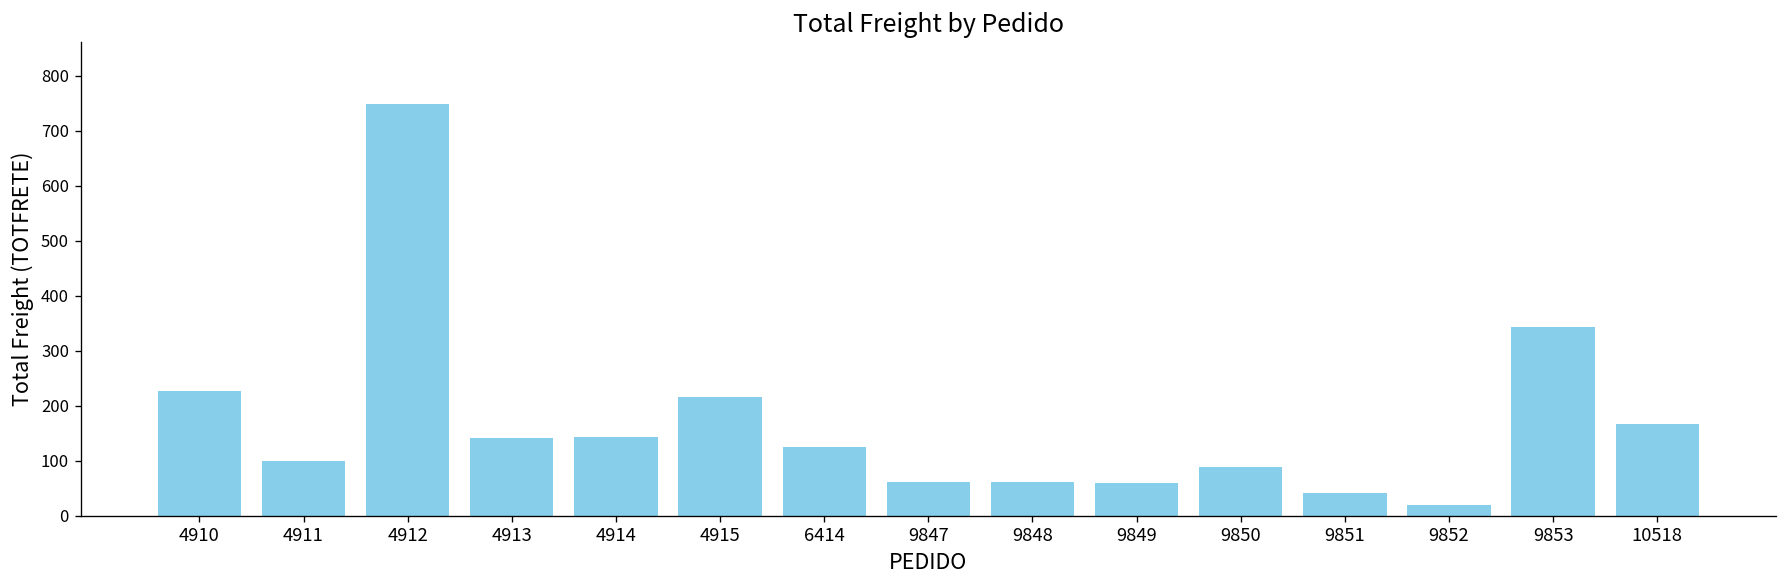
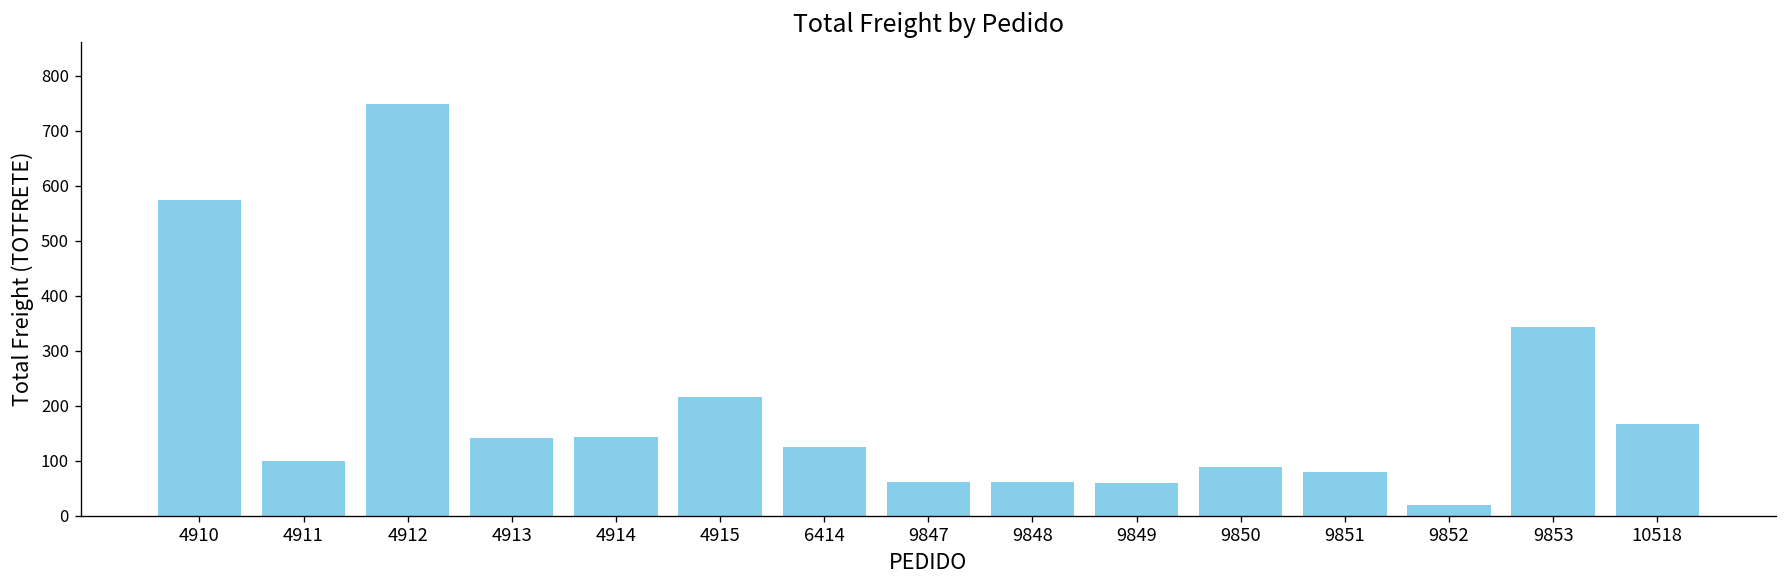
  {
-   "4910": 230,
+   "4910": 570,
    "4911": 100,
    "4912": 750,
    "4913": 140,
    "4914": 140,
    "4915": 220,
    "6414": 120,
    "9847": 60,
    "9848": 60,
    "9849": 60,
    "9850": 90,
-   "9851": 40,
+   "9851": 80,
    "9852": 20,
    "9853": 340,
    "10518": 170
  }
